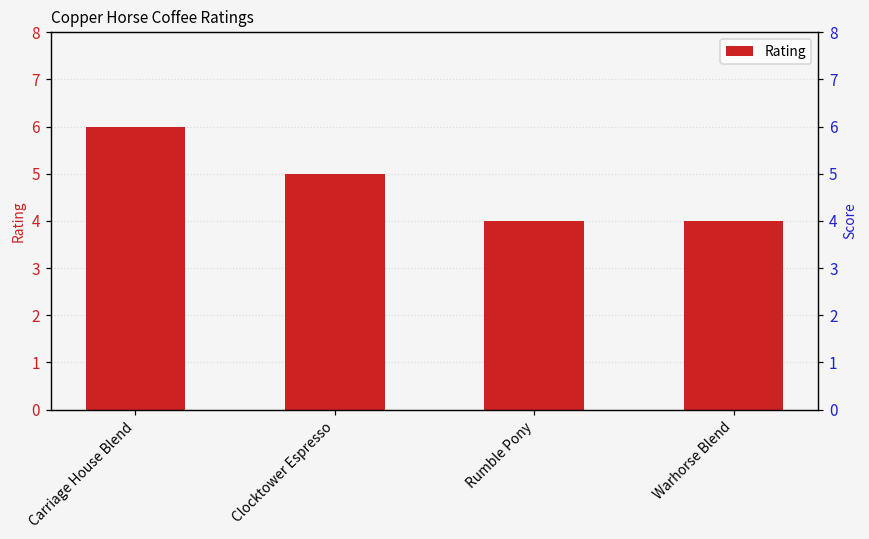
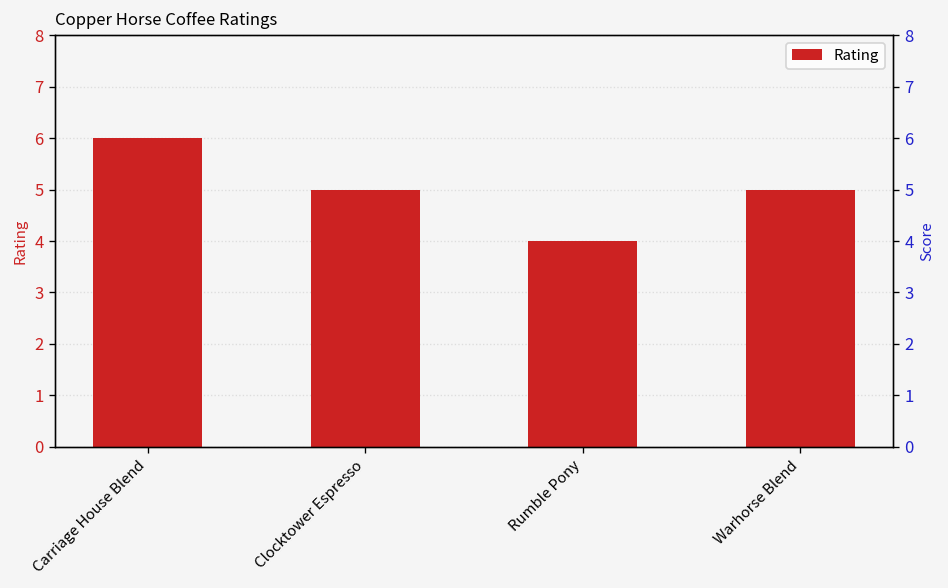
  {
    "Carriage House Blend": 6,
    "Clocktower Espresso": 5,
    "Rumble Pony": 4,
-   "Warhorse Blend": 4
+   "Warhorse Blend": 5
  }
